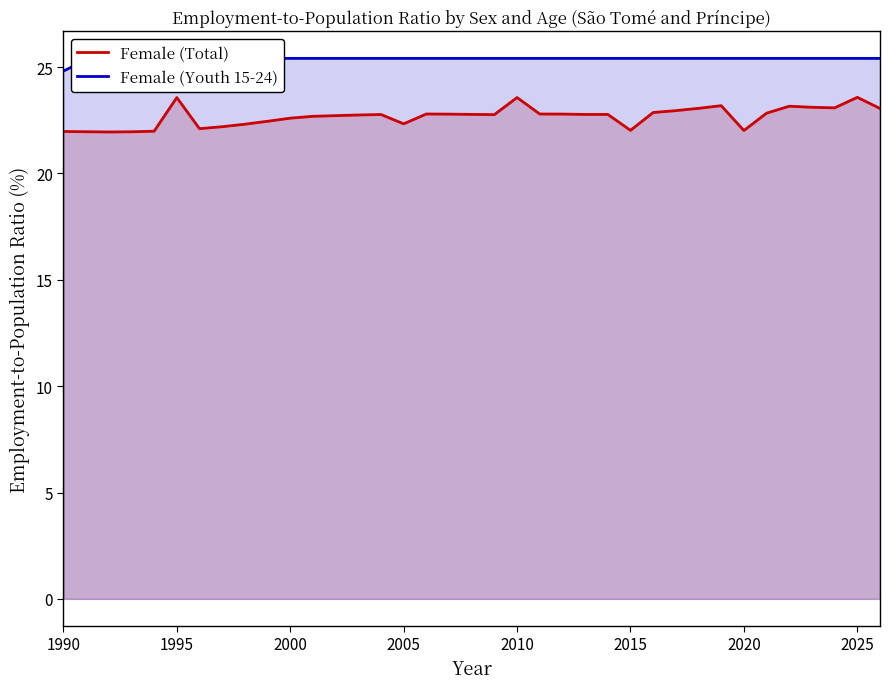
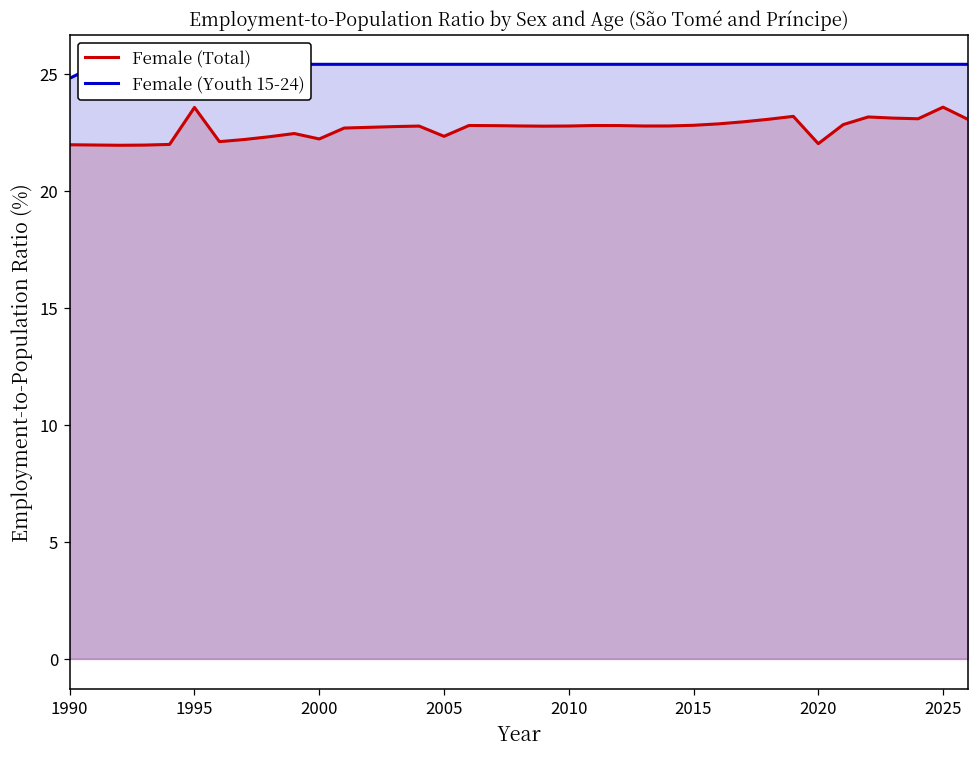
  {
    "Female (Total)": {
      "1990": 22.0,
      "1995": 23.6,
-     "2000": 22.6,
+     "2000": 22.2,
      "2005": 22.3,
-     "2010": 23.6,
-     "2015": 22.0,
+     "2010": 22.8,
+     "2015": 22.8,
      "2020": 22.0,
      "2025": 23.6
    },
    "Female (Youth 15-24)": {
      "1990": 24.8,
      "2000": 25.4,
      "2005": 25.4,
      "2010": 25.4,
      "2015": 25.4,
      "2020": 25.4,
      "2025": 25.4
    }
  }
